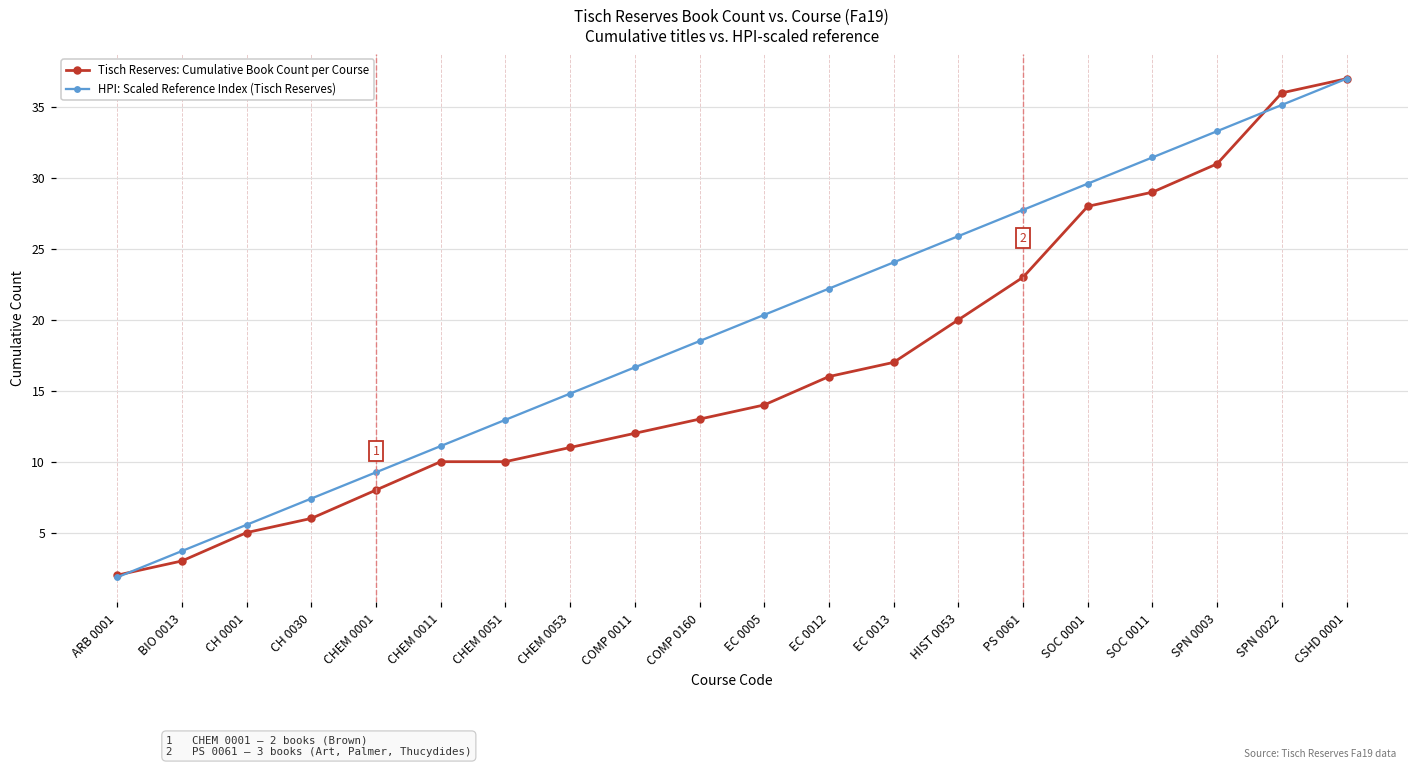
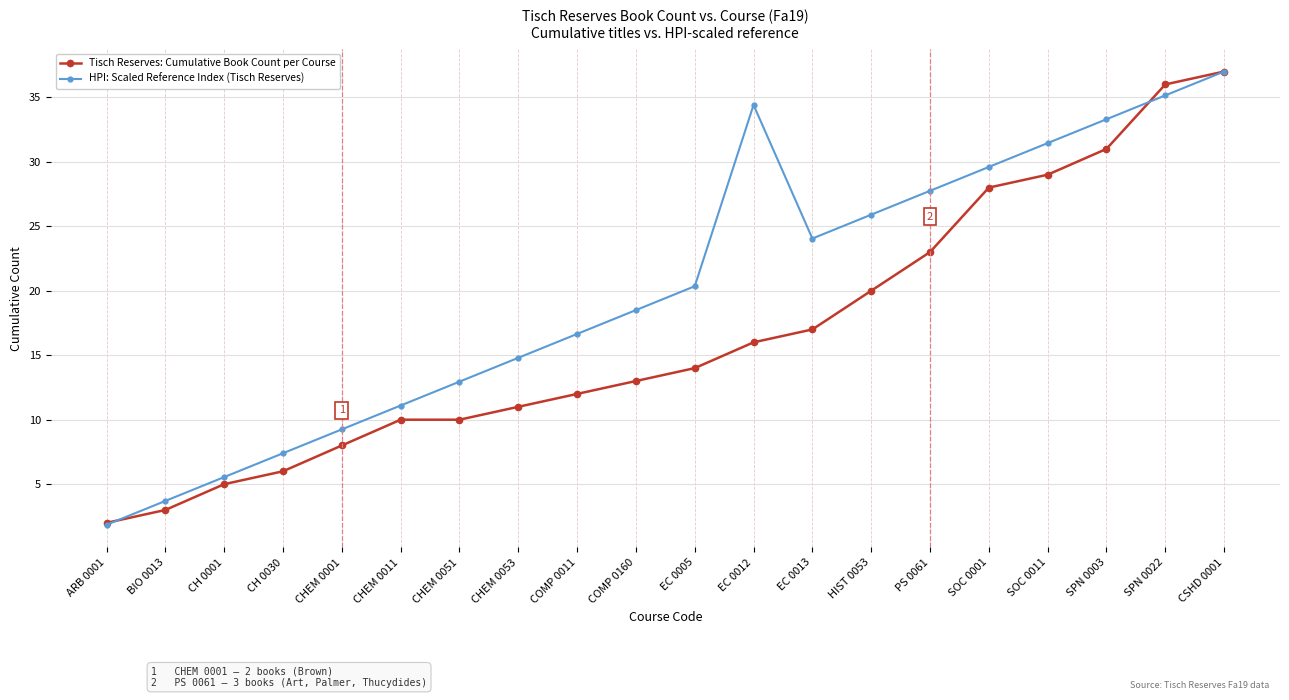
  {
    "Tisch Reserves: Cumulative Book Count per Course": {
      "BIO 0013": 3.0,
      "CH 0001": 5.0,
      "CH 0030": 6.0,
      "CHEM 0001": 8.0,
      "CHEM 0011": 10.0,
      "CHEM 0051": 10.0,
      "CHEM 0053": 11.0,
      "COMP 0011": 12.0,
      "COMP 0160": 13.0,
      "EC 0005": 14.0,
      "EC 0012": 16.0,
      "EC 0013": 17.0,
      "HIST 0053": 20.0,
      "PS 0061": 23.0,
      "SOC 0001": 28.0,
      "SOC 0011": 29.0,
      "SPN 0003": 31.0,
      "SPN 0022": 36.0
    },
    "HPI: Scaled Reference Index (Tisch Reserves)": {
      "BIO 0013": 3.7,
      "CH 0001": 5.6,
      "CH 0030": 7.4,
      "CHEM 0011": 11.1,
      "CHEM 0051": 13.0,
      "CHEM 0053": 14.8,
      "COMP 0011": 16.7,
      "COMP 0160": 18.5,
      "EC 0005": 20.4,
-     "EC 0012": 22.2,
+     "EC 0012": 34.4,
      "EC 0013": 24.1,
      "HIST 0053": 25.9,
      "SOC 0001": 29.6,
      "SOC 0011": 31.5,
      "SPN 0003": 33.3,
      "SPN 0022": 35.2
    }
  }
